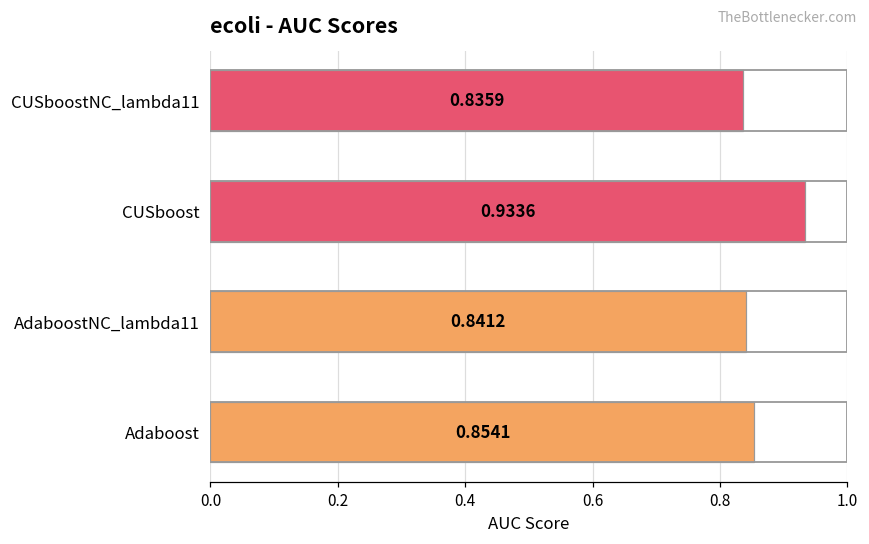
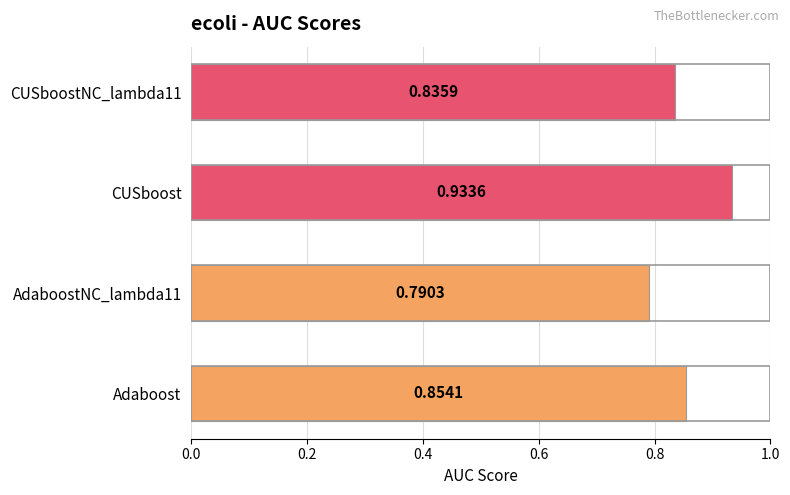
  {
    "CUSboostNC_lambda11": 0.8359,
    "CUSboost": 0.9336,
-   "AdaboostNC_lambda11": 0.8412,
+   "AdaboostNC_lambda11": 0.7903,
    "Adaboost": 0.8541
  }
